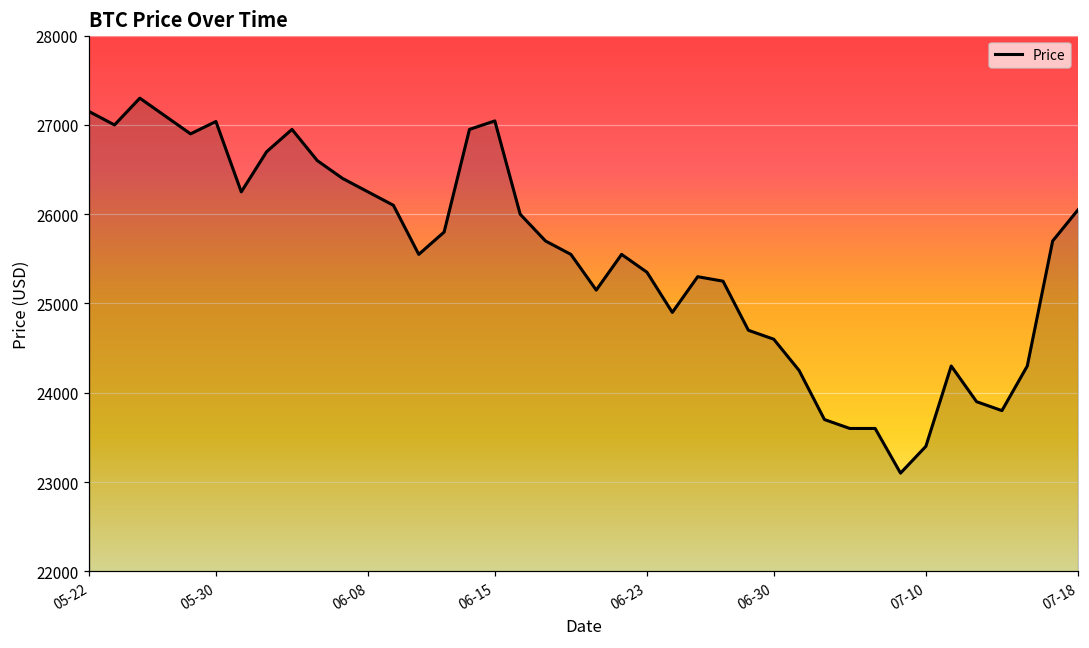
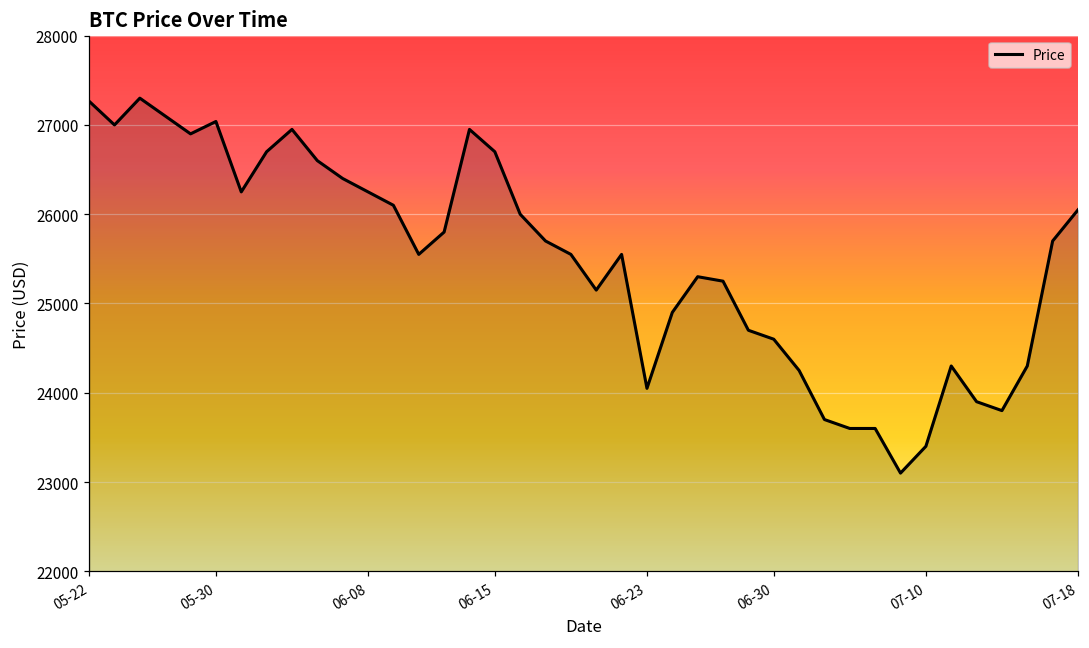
  {
-   "05-22": 27200,
+   "05-22": 27300,
    "05-30": 27000,
    "06-08": 26300,
-   "06-15": 27000,
-   "06-23": 25400,
+   "06-15": 26700,
+   "06-23": 24000,
    "06-30": 24600,
    "07-10": 23400,
    "07-18": 26000
  }
